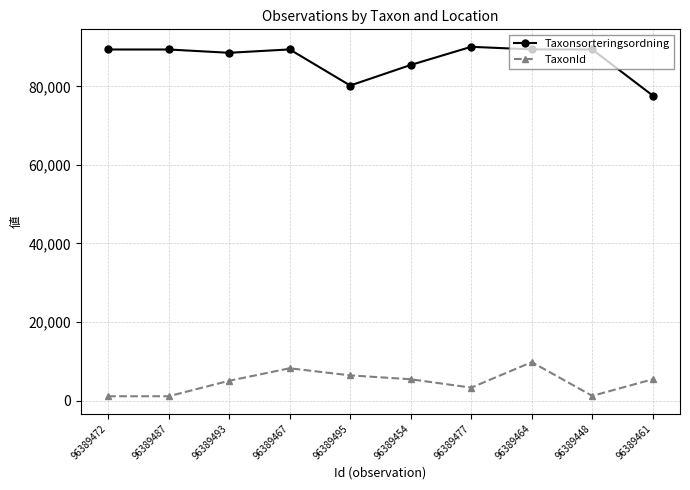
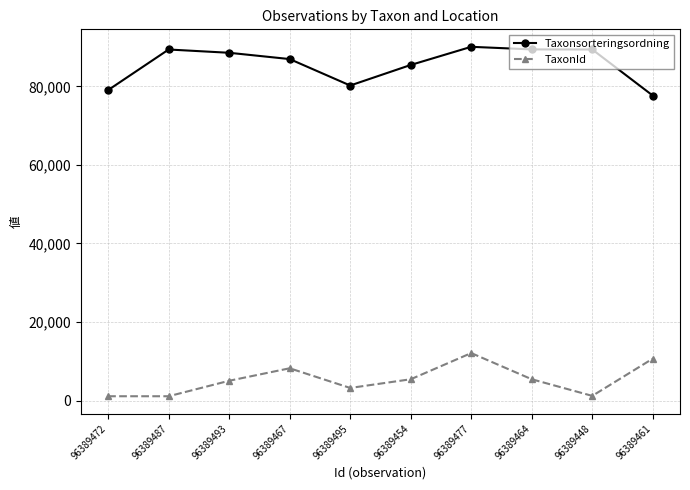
  {
    "Taxonsorteringsordning": {
-     "96389472": "89,000",
+     "96389472": "79,000",
      "96389487": "89,000",
      "96389493": "89,000",
-     "96389467": "89,000",
+     "96389467": "87,000",
      "96389495": "80,000",
      "96389454": "85,000",
      "96389477": "90,000",
      "96389461": "78,000"
    },
    "TaxonId": {
      "96389472": "1,000",
      "96389487": "1,000",
      "96389493": "5,000",
      "96389467": "8,000",
-     "96389495": "6,000",
+     "96389495": "3,000",
      "96389454": "5,000",
-     "96389477": "3,000",
-     "96389464": "10,000",
+     "96389477": "12,000",
+     "96389464": "5,000",
      "96389448": "1,000",
-     "96389461": "5,000"
+     "96389461": "11,000"
    }
  }
